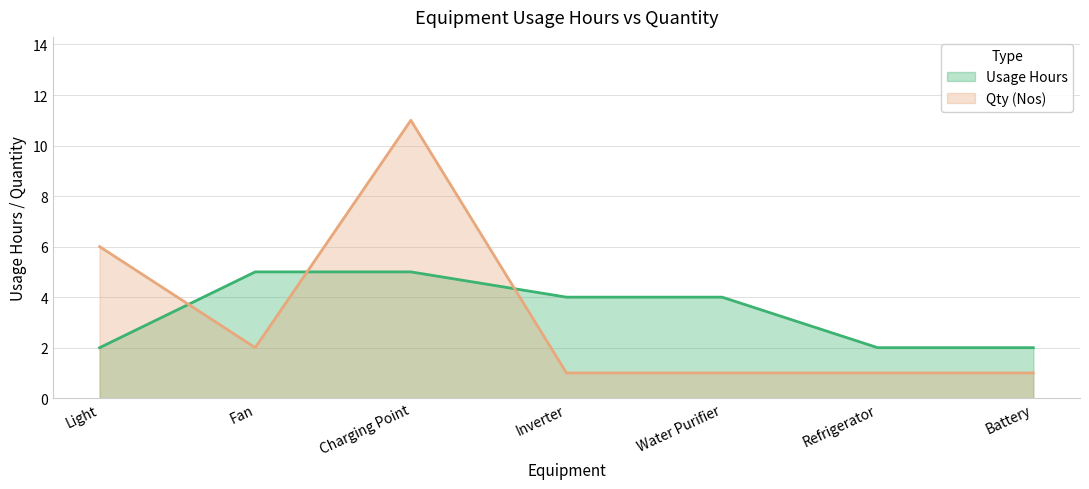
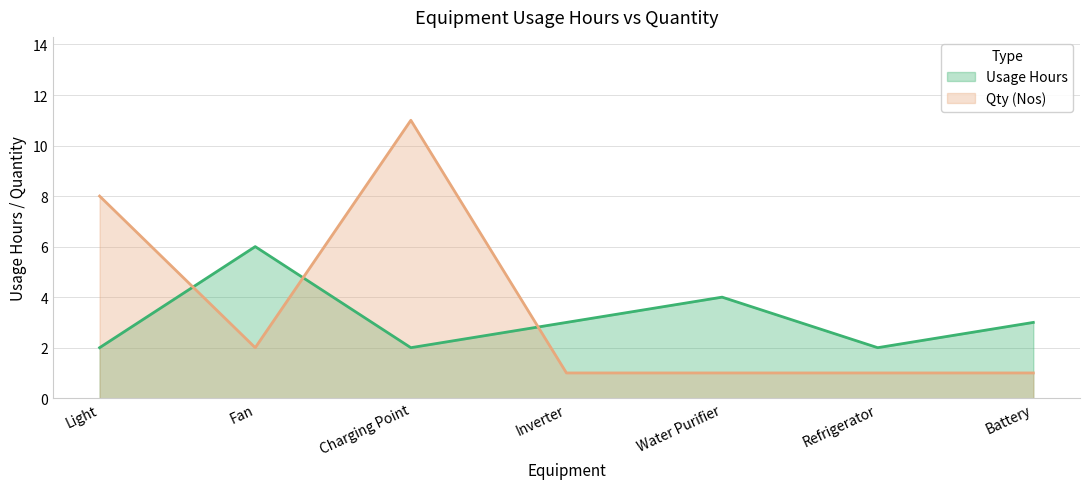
  {
    "Usage Hours": {
      "Light": 2,
-     "Fan": 5,
-     "Charging Point": 5,
-     "Inverter": 4,
+     "Fan": 6,
+     "Charging Point": 2,
+     "Inverter": 3,
      "Water Purifier": 4,
      "Refrigerator": 2,
-     "Battery": 2
+     "Battery": 3
    },
    "Qty (Nos)": {
-     "Light": 6,
+     "Light": 8,
      "Fan": 2,
      "Charging Point": 11,
      "Inverter": 1,
      "Water Purifier": 1,
      "Refrigerator": 1,
      "Battery": 1
    }
  }
